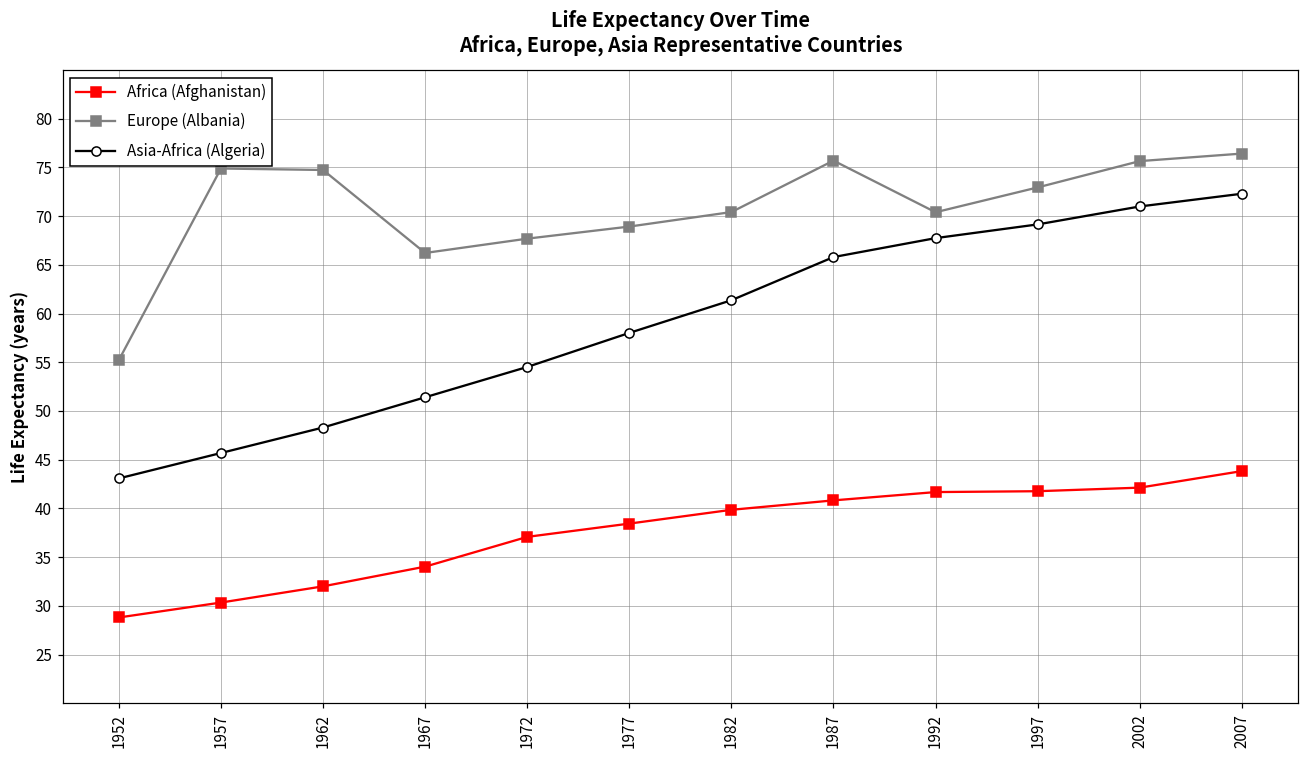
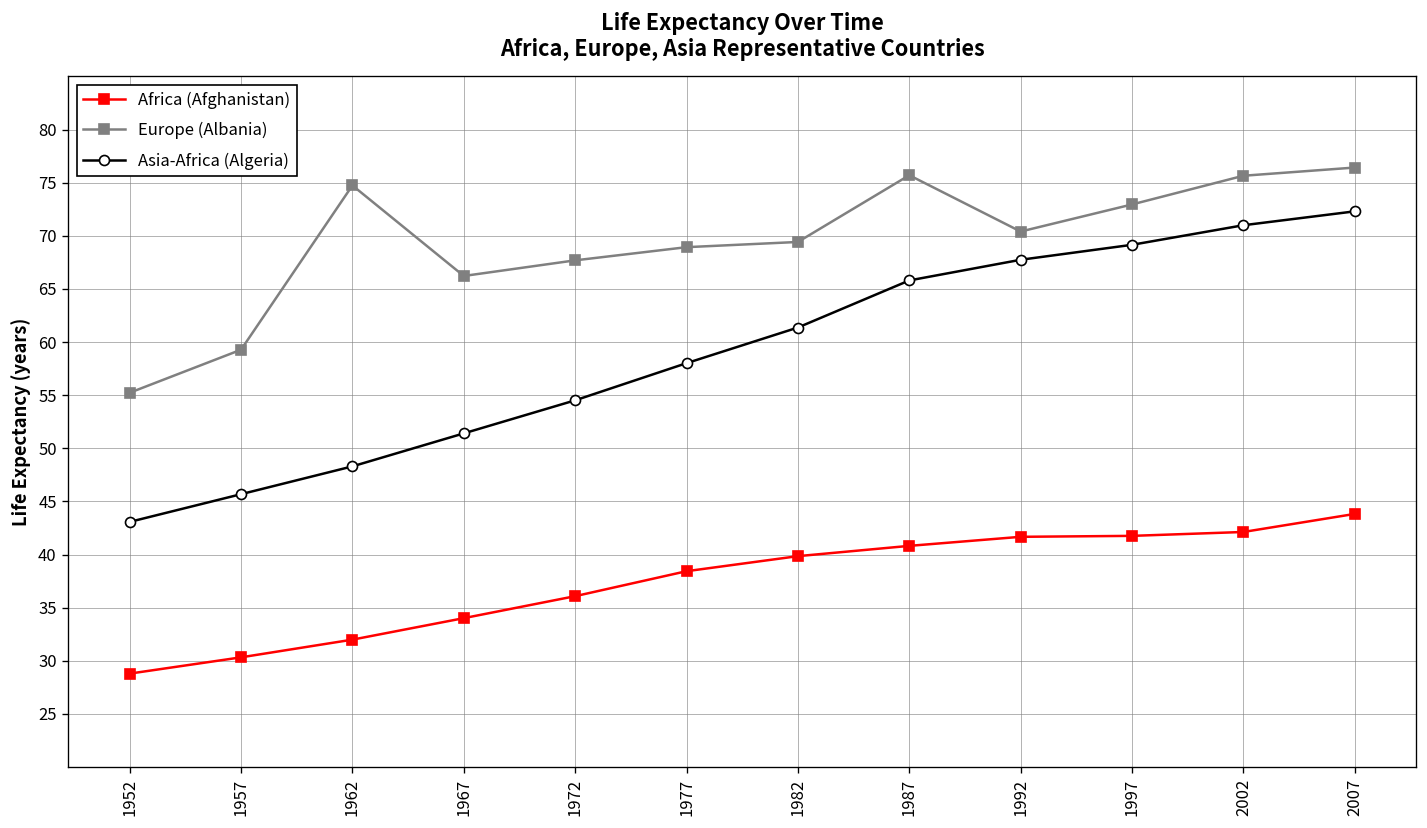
  {
    "Africa (Afghanistan)": {
      "1952": 29,
      "1957": 30,
      "1962": 32,
      "1967": 34,
-     "1972": 37,
+     "1972": 36,
      "1977": 38,
      "1982": 40,
      "1987": 41,
      "1992": 42,
      "1997": 42,
      "2002": 42,
      "2007": 44
    },
    "Europe (Albania)": {
      "1952": 55,
-     "1957": 75,
+     "1957": 59,
      "1962": 75,
      "1967": 66,
      "1972": 68,
      "1977": 69,
-     "1982": 70,
+     "1982": 69,
      "1987": 76,
      "1992": 70,
      "1997": 73,
      "2002": 76,
      "2007": 76
    },
    "Asia-Africa (Algeria)": {
      "1952": 43,
      "1957": 46,
      "1962": 48,
      "1967": 51,
      "1972": 55,
      "1977": 58,
      "1982": 61,
      "1987": 66,
      "1992": 68,
      "1997": 69,
      "2002": 71,
      "2007": 72
    }
  }
